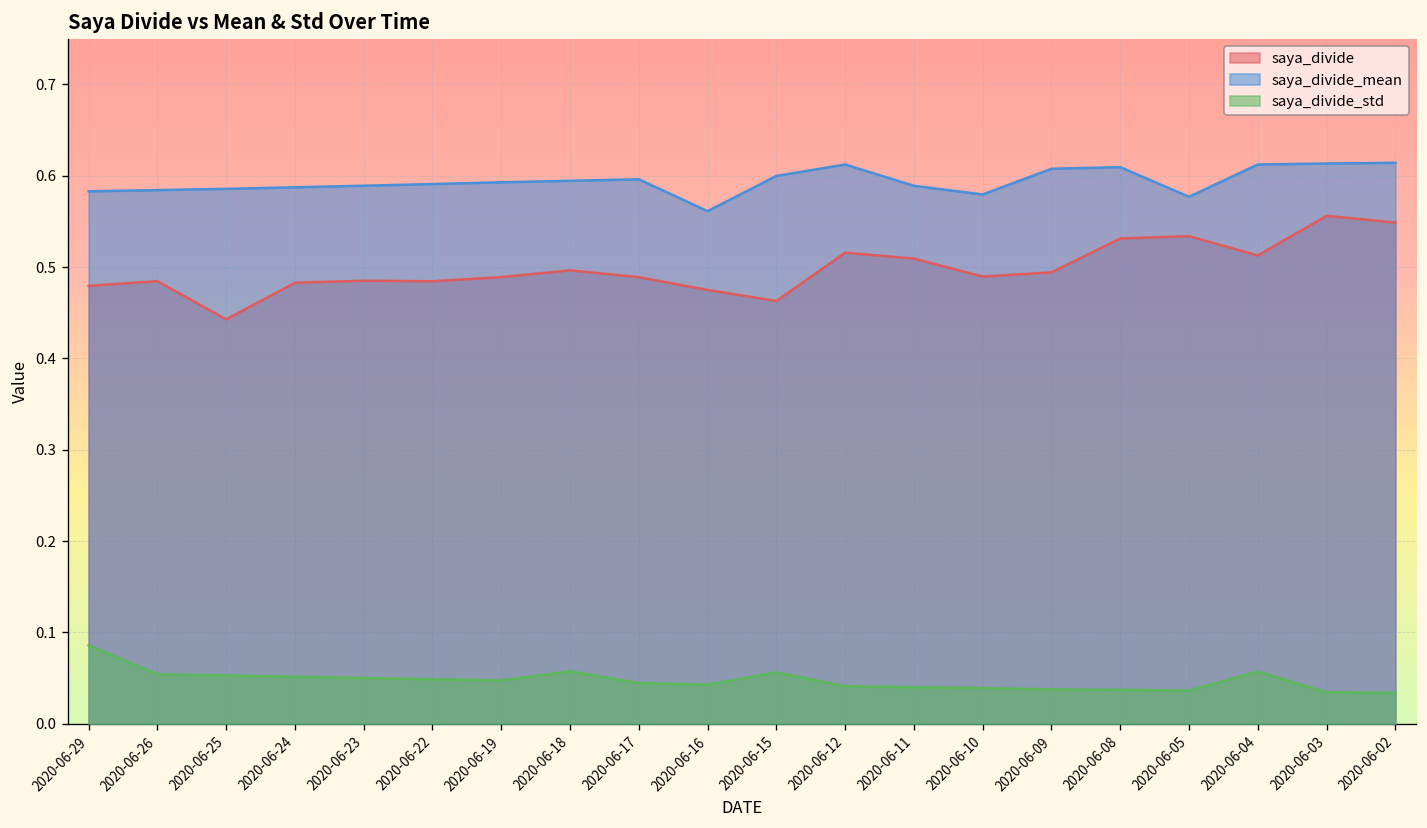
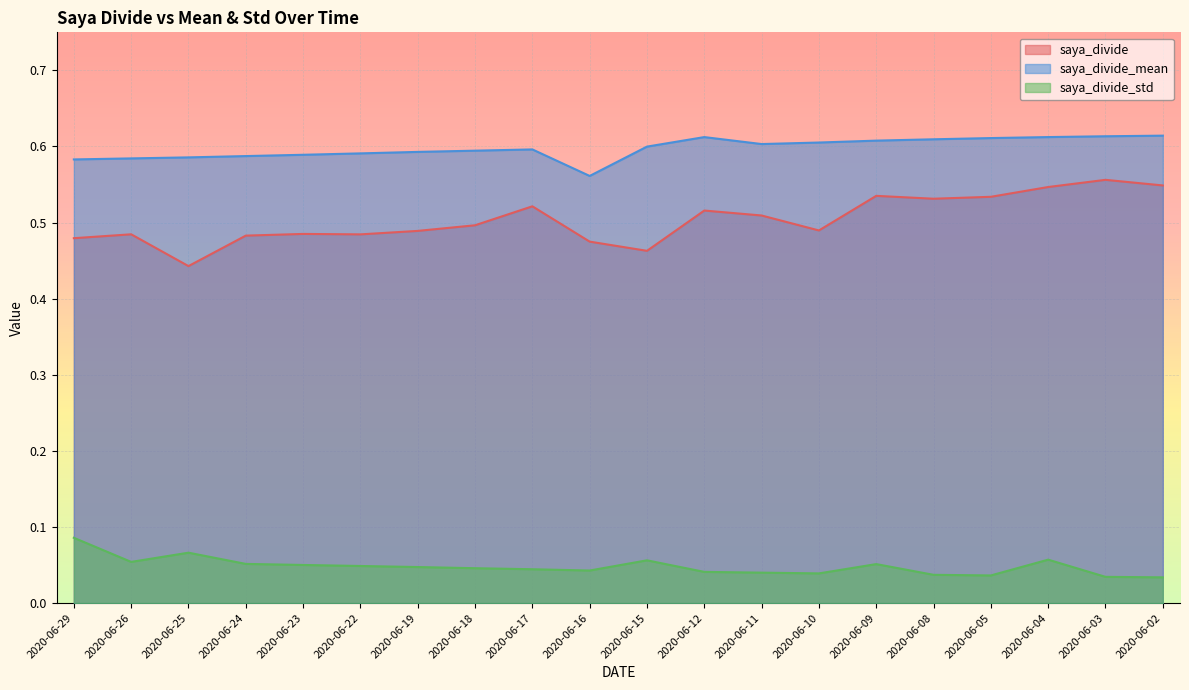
  {
    "saya_divide": {
      "2020-06-29": 0.48,
      "2020-06-26": 0.48,
      "2020-06-25": 0.44,
      "2020-06-24": 0.48,
      "2020-06-23": 0.49,
      "2020-06-22": 0.48,
      "2020-06-19": 0.49,
      "2020-06-18": 0.50,
-     "2020-06-17": 0.49,
+     "2020-06-17": 0.52,
      "2020-06-16": 0.47,
      "2020-06-15": 0.46,
      "2020-06-12": 0.52,
      "2020-06-11": 0.51,
      "2020-06-10": 0.49,
-     "2020-06-09": 0.49,
+     "2020-06-09": 0.54,
      "2020-06-08": 0.53,
      "2020-06-05": 0.53,
-     "2020-06-04": 0.51,
+     "2020-06-04": 0.55,
      "2020-06-03": 0.56,
      "2020-06-02": 0.55
    },
    "saya_divide_mean": {
      "2020-06-29": 0.58,
      "2020-06-26": 0.58,
      "2020-06-25": 0.59,
      "2020-06-24": 0.59,
      "2020-06-23": 0.59,
      "2020-06-22": 0.59,
      "2020-06-19": 0.59,
      "2020-06-18": 0.59,
      "2020-06-17": 0.60,
      "2020-06-16": 0.56,
      "2020-06-15": 0.60,
      "2020-06-12": 0.61,
-     "2020-06-11": 0.59,
-     "2020-06-10": 0.58,
+     "2020-06-11": 0.60,
+     "2020-06-10": 0.61,
      "2020-06-09": 0.61,
      "2020-06-08": 0.61,
-     "2020-06-05": 0.58,
+     "2020-06-05": 0.61,
      "2020-06-04": 0.61,
      "2020-06-03": 0.61,
      "2020-06-02": 0.61
    },
    "saya_divide_std": {
      "2020-06-29": 0.09,
      "2020-06-26": 0.05,
-     "2020-06-25": 0.05,
+     "2020-06-25": 0.07,
      "2020-06-24": 0.05,
      "2020-06-23": 0.05,
      "2020-06-22": 0.05,
      "2020-06-19": 0.05,
-     "2020-06-18": 0.06,
+     "2020-06-18": 0.05,
      "2020-06-17": 0.04,
      "2020-06-16": 0.04,
      "2020-06-15": 0.06,
      "2020-06-12": 0.04,
      "2020-06-11": 0.04,
      "2020-06-10": 0.04,
-     "2020-06-09": 0.04,
+     "2020-06-09": 0.05,
      "2020-06-08": 0.04,
      "2020-06-05": 0.04,
      "2020-06-04": 0.06,
      "2020-06-03": 0.03,
      "2020-06-02": 0.03
    }
  }
